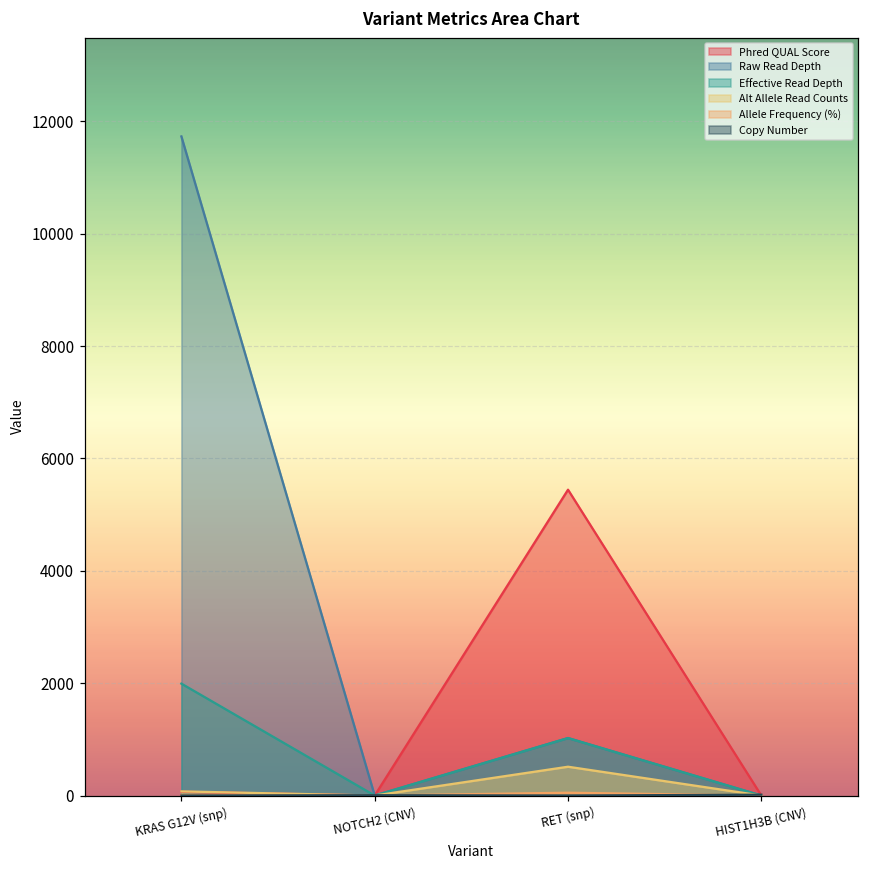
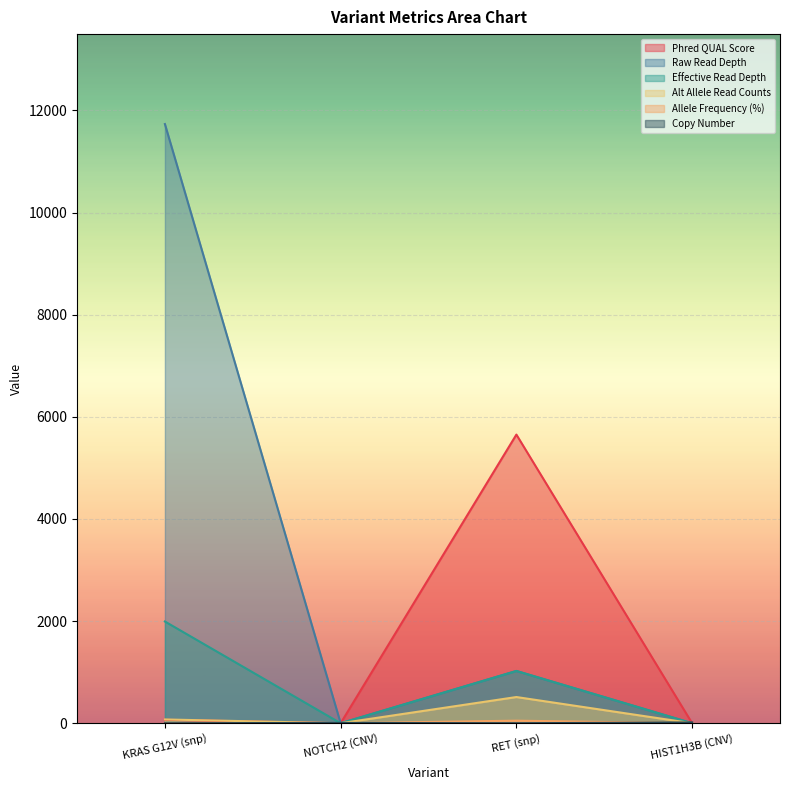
  {
    "Phred QUAL Score": {
-     "RET (snp)": 5400
+     "RET (snp)": 5700
    }
  }
